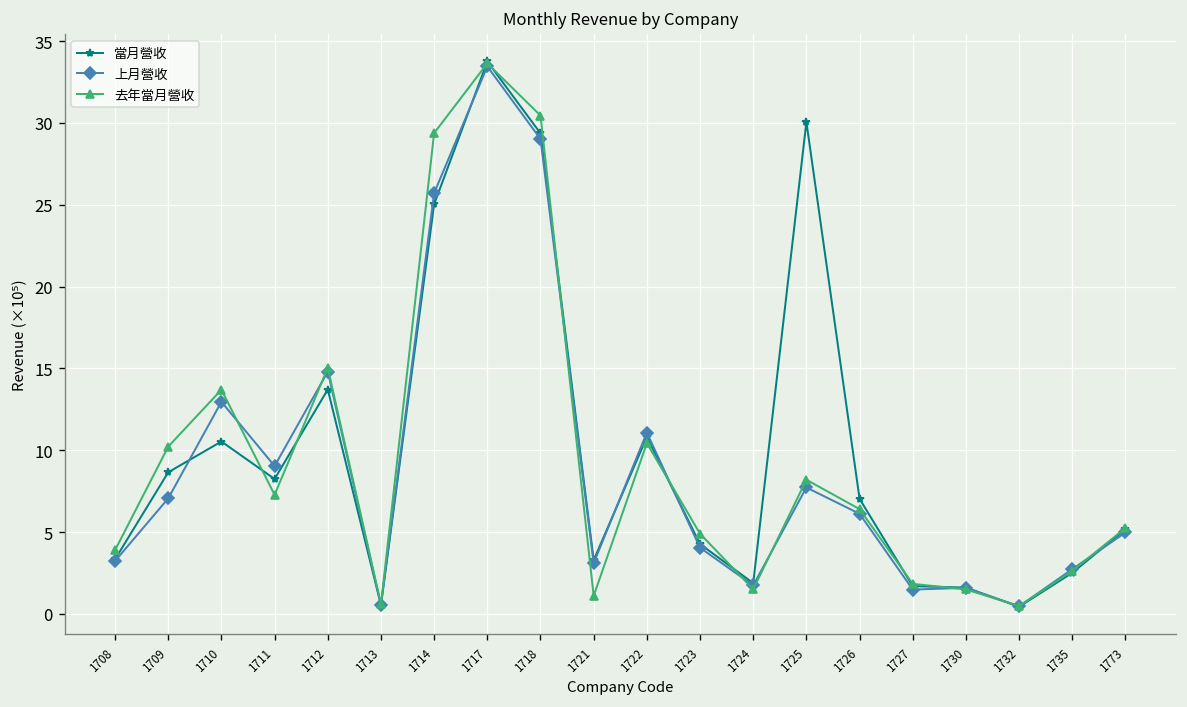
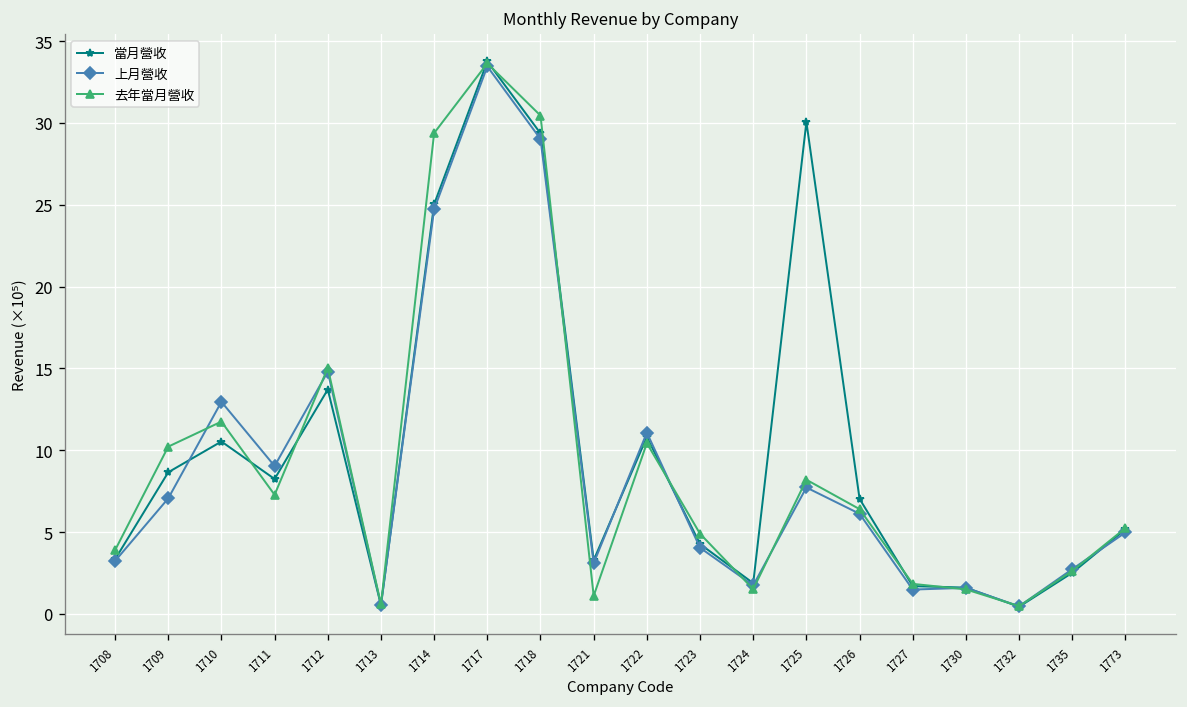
  {
    "當月營收": {
      "1709": 8.7,
      "1710": 10.5,
      "1711": 8.2,
      "1712": 13.7,
      "1714": 25.0,
      "1718": 29.4,
      "1722": 10.8,
      "1723": 4.3,
      "1725": 30.1,
      "1726": 7.0
    },
    "上月營收": {
      "1709": 7.1,
      "1710": 13.0,
      "1711": 9.0,
      "1712": 14.8,
-     "1714": 25.7,
+     "1714": 24.7,
      "1717": 33.5,
      "1718": 29.0,
      "1722": 11.1,
      "1723": 4.0,
      "1725": 7.7,
      "1726": 6.1,
      "1727": 1.5,
      "1773": 5.0
    },
    "去年當月營收": {
      "1708": 3.9,
      "1709": 10.2,
-     "1710": 13.7,
+     "1710": 11.7,
      "1711": 7.3,
      "1712": 15.0,
      "1714": 29.4,
      "1718": 30.4,
      "1721": 1.1,
      "1722": 10.4,
      "1723": 4.9,
      "1724": 1.5,
      "1725": 8.2,
      "1726": 6.4
    }
  }
